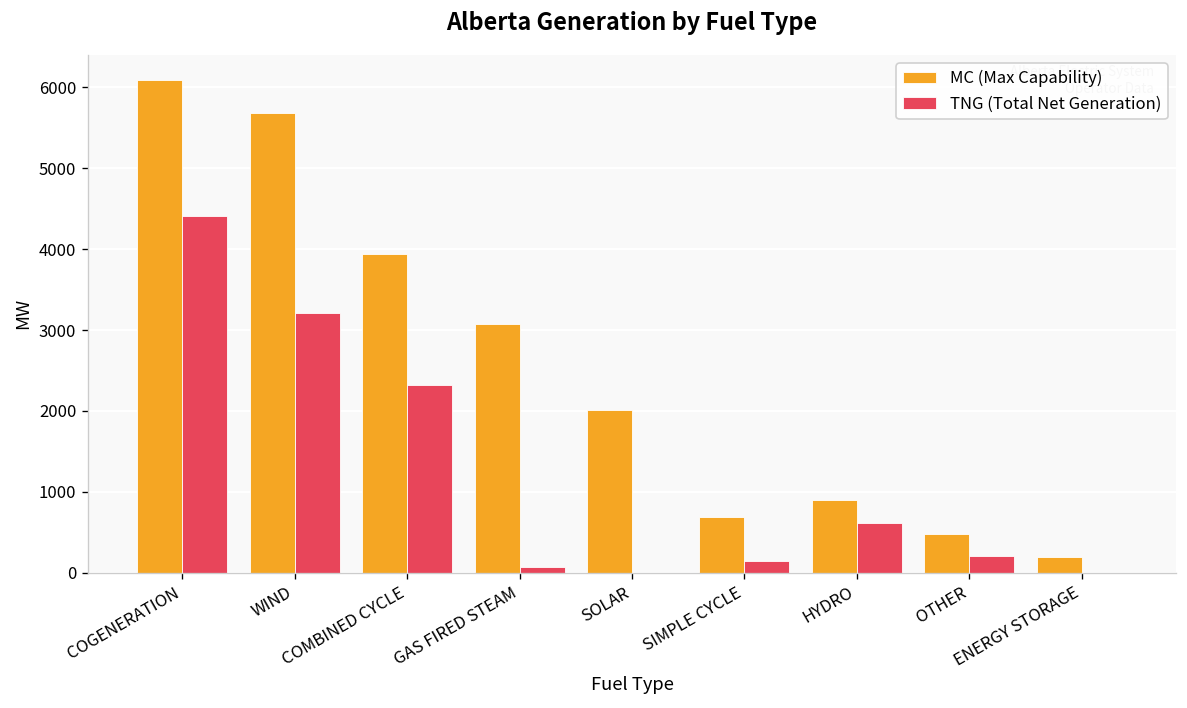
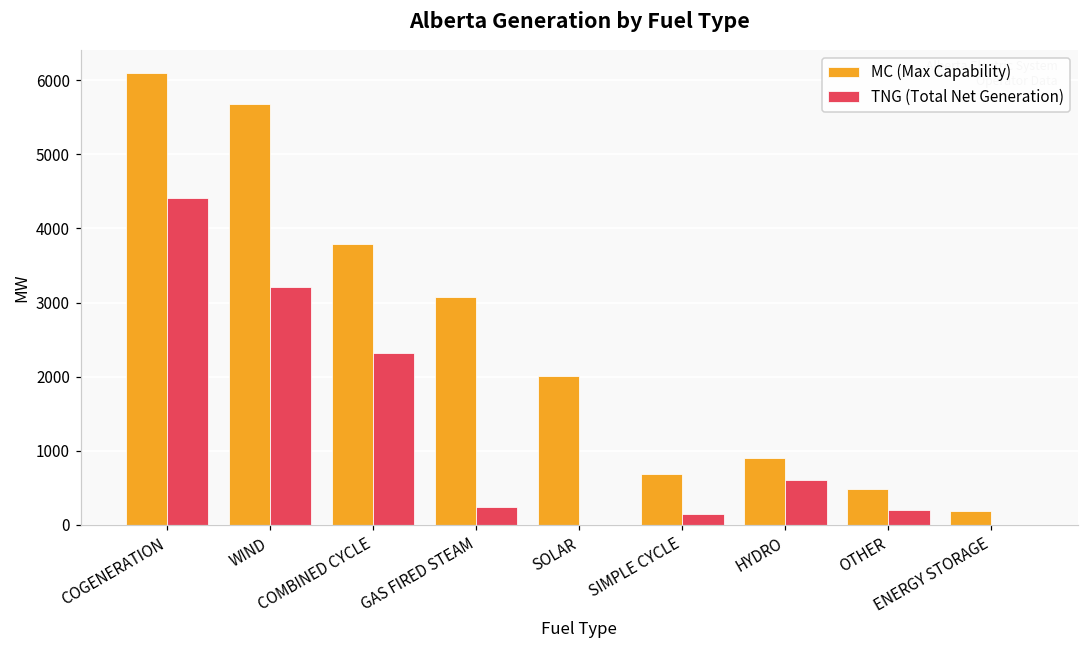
  {
    "MC (Max Capability)": {
      "COGENERATION": 6100,
      "WIND": 5700,
-     "COMBINED CYCLE": 3900,
+     "COMBINED CYCLE": 3800,
      "GAS FIRED STEAM": 3100,
      "SOLAR": 2000,
      "SIMPLE CYCLE": 700,
      "HYDRO": 900,
      "OTHER": 500,
      "ENERGY STORAGE": 200
    },
    "TNG (Total Net Generation)": {
      "COGENERATION": 4400,
      "WIND": 3200,
      "COMBINED CYCLE": 2300,
-     "GAS FIRED STEAM": 100,
+     "GAS FIRED STEAM": 200,
      "SOLAR": 0,
      "SIMPLE CYCLE": 100,
      "HYDRO": 600,
      "OTHER": 200,
      "ENERGY STORAGE": 0
    }
  }
